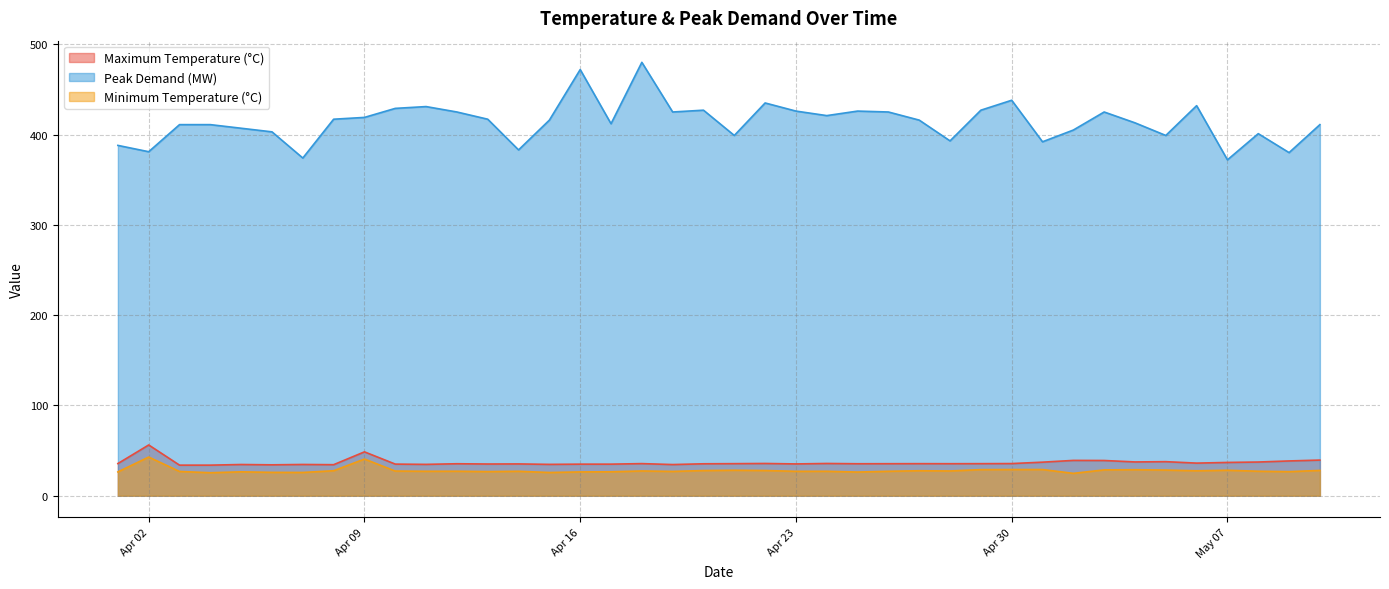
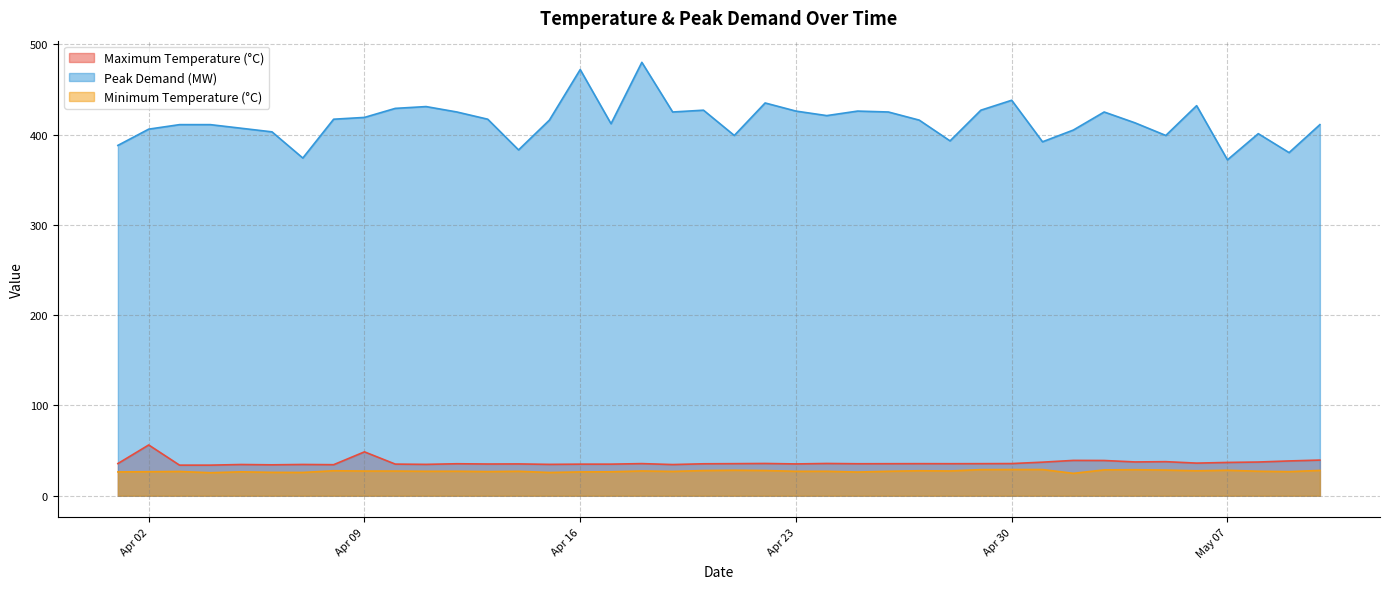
  {
    "Maximum Temperature (°C)": {
      "Apr 02": 60,
      "Apr 09": 50,
      "Apr 16": 30,
      "Apr 23": 40,
      "Apr 30": 40,
      "May 07": 40
    },
    "Peak Demand (MW)": {
-     "Apr 02": 380,
+     "Apr 02": 410,
      "Apr 09": 420,
      "Apr 16": 470,
      "Apr 23": 430,
      "Apr 30": 440,
      "May 07": 370
    },
    "Minimum Temperature (°C)": {
-     "Apr 02": 40,
-     "Apr 09": 40,
+     "Apr 02": 30,
+     "Apr 09": 30,
      "Apr 16": 30,
      "Apr 23": 30,
      "Apr 30": 30,
      "May 07": 30
    }
  }
